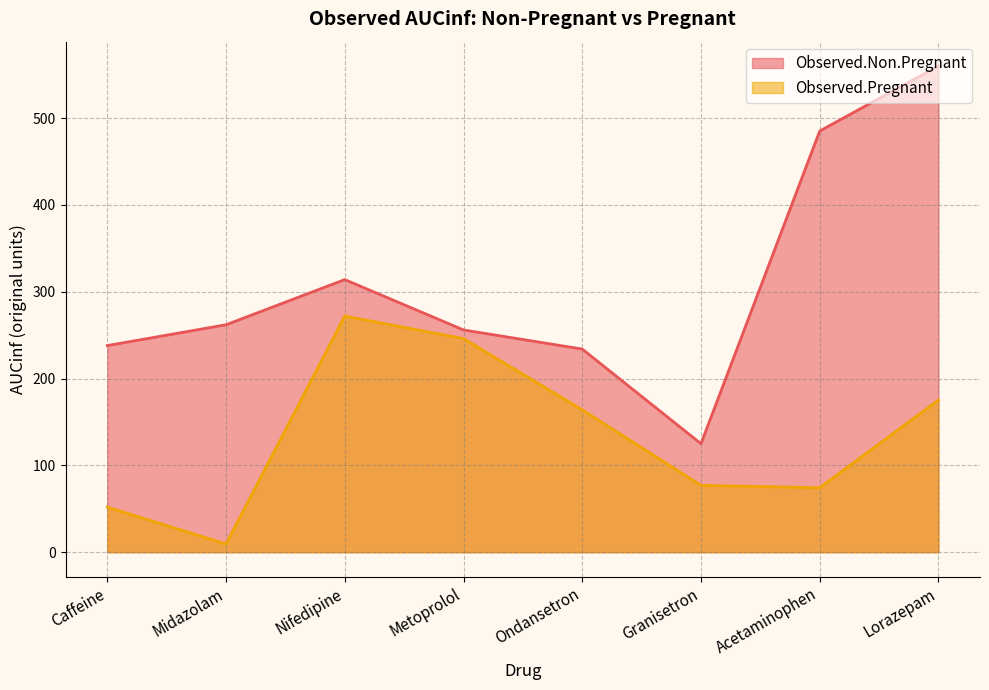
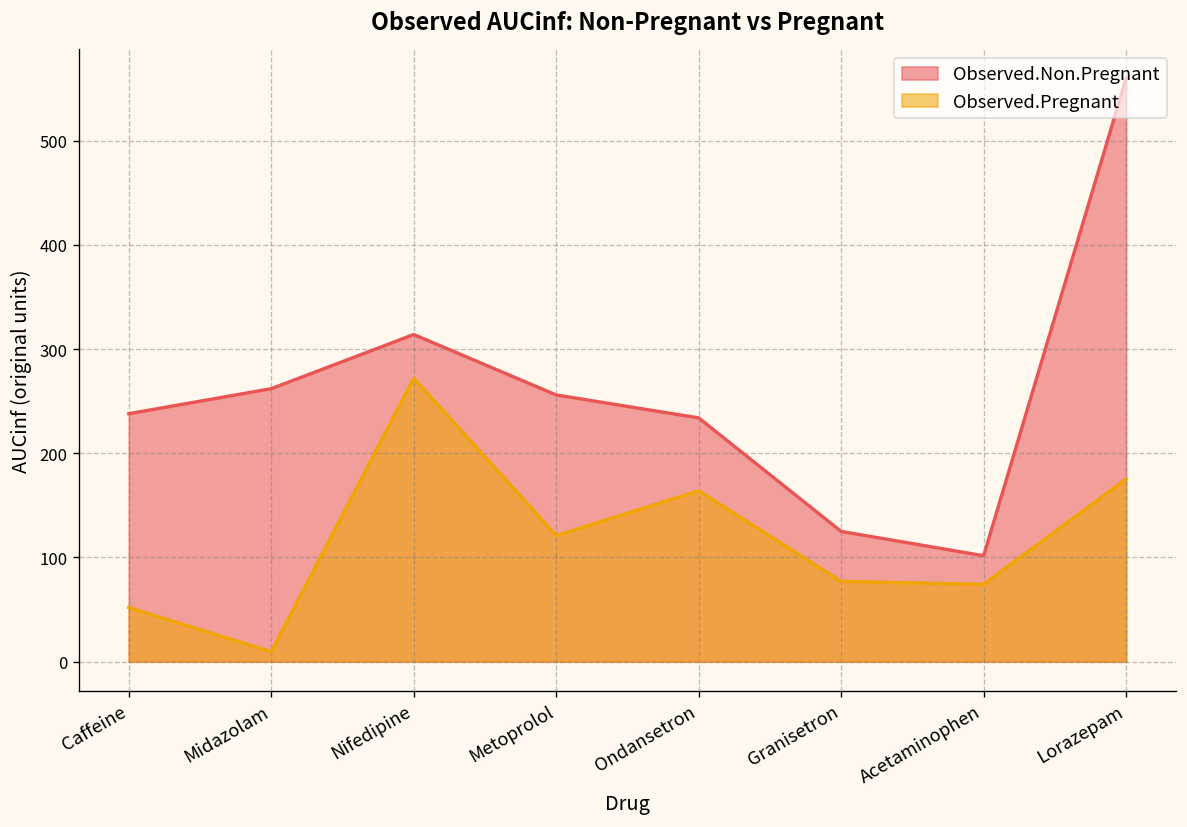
  {
    "Observed.Non.Pregnant": {
      "Caffeine": 240,
      "Midazolam": 260,
      "Nifedipine": 310,
      "Metoprolol": 260,
      "Ondansetron": 230,
      "Granisetron": 130,
-     "Acetaminophen": 490
+     "Acetaminophen": 100
    },
    "Observed.Pregnant": {
      "Caffeine": 50,
      "Midazolam": 10,
      "Nifedipine": 270,
-     "Metoprolol": 250,
+     "Metoprolol": 120,
      "Ondansetron": 160,
      "Granisetron": 80,
      "Acetaminophen": 70,
      "Lorazepam": 180
    }
  }
